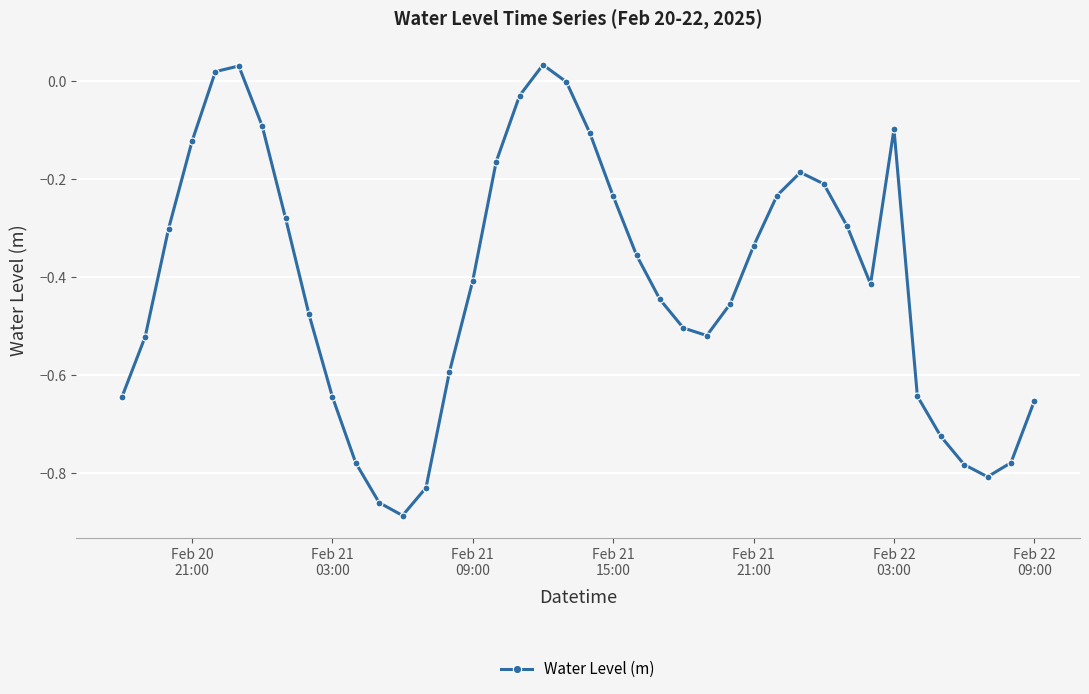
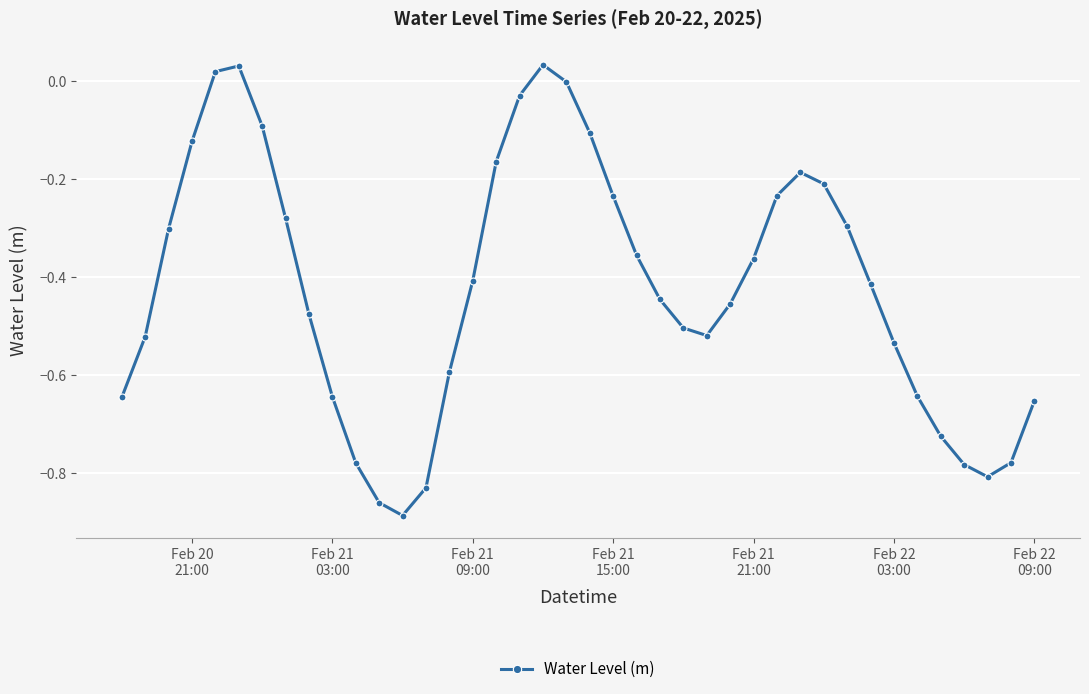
  {
    "Feb 20 21:00": -0.12,
    "Feb 21 03:00": -0.64,
    "Feb 21 09:00": -0.41,
    "Feb 21 15:00": -0.24,
-   "Feb 21 21:00": -0.34,
-   "Feb 22 03:00": -0.10,
+   "Feb 21 21:00": -0.36,
+   "Feb 22 03:00": -0.53,
    "Feb 22 09:00": -0.65
  }
